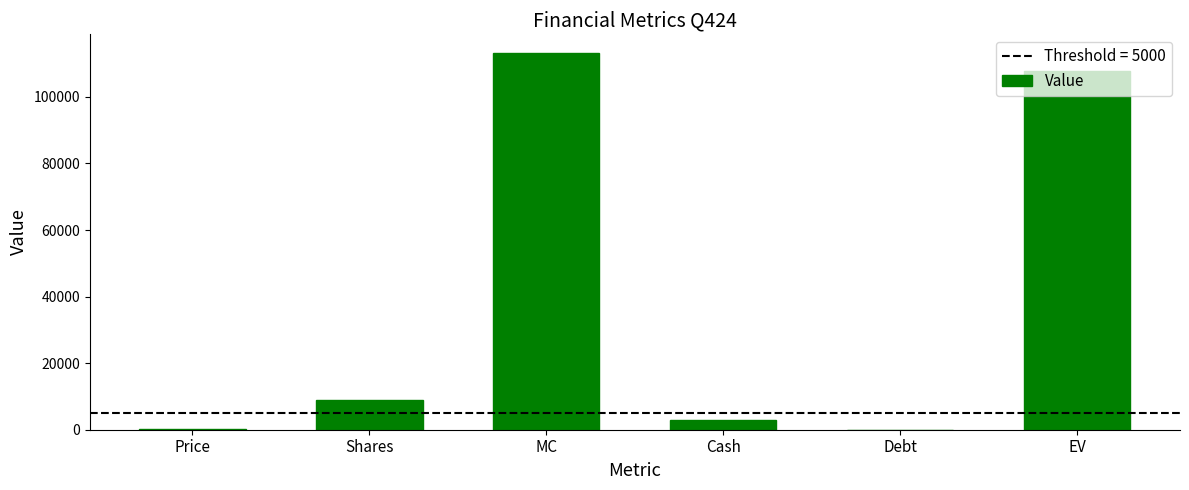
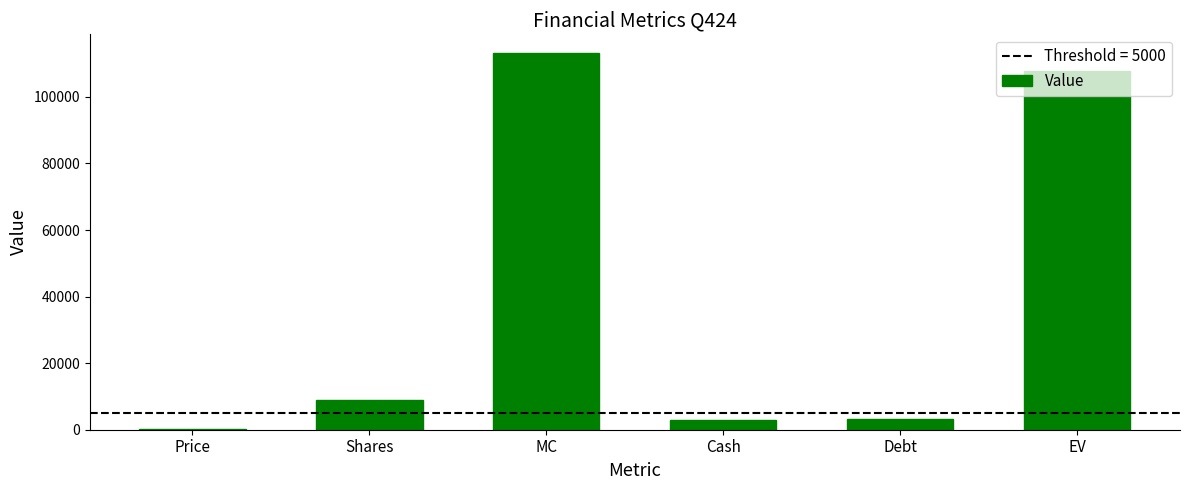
  {
    "Shares": 9000,
    "MC": 113000,
    "Cash": 3000,
-   "Debt": 0
+   "Debt": 3000
  }
